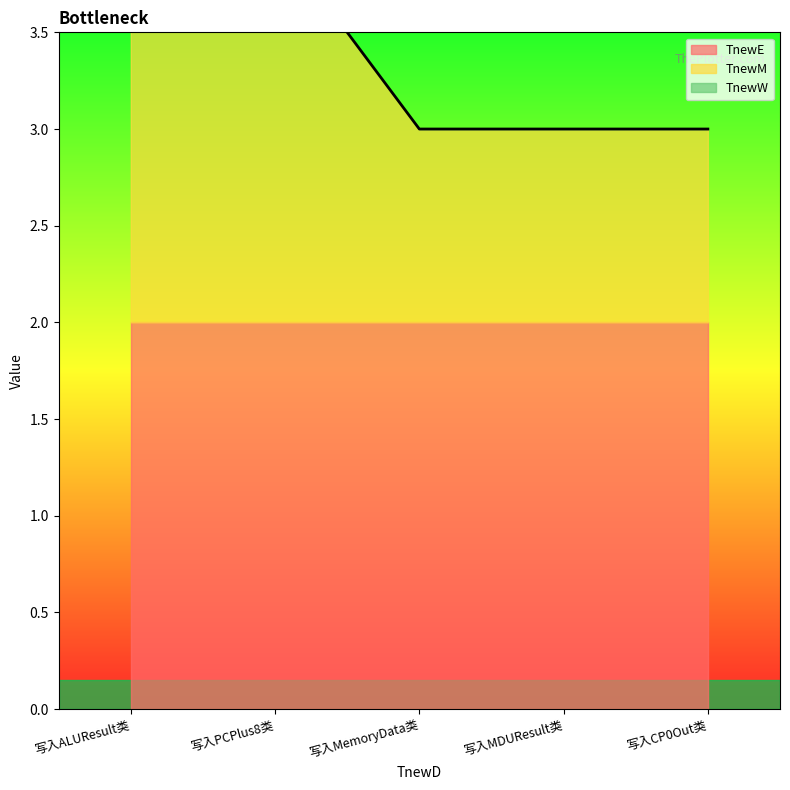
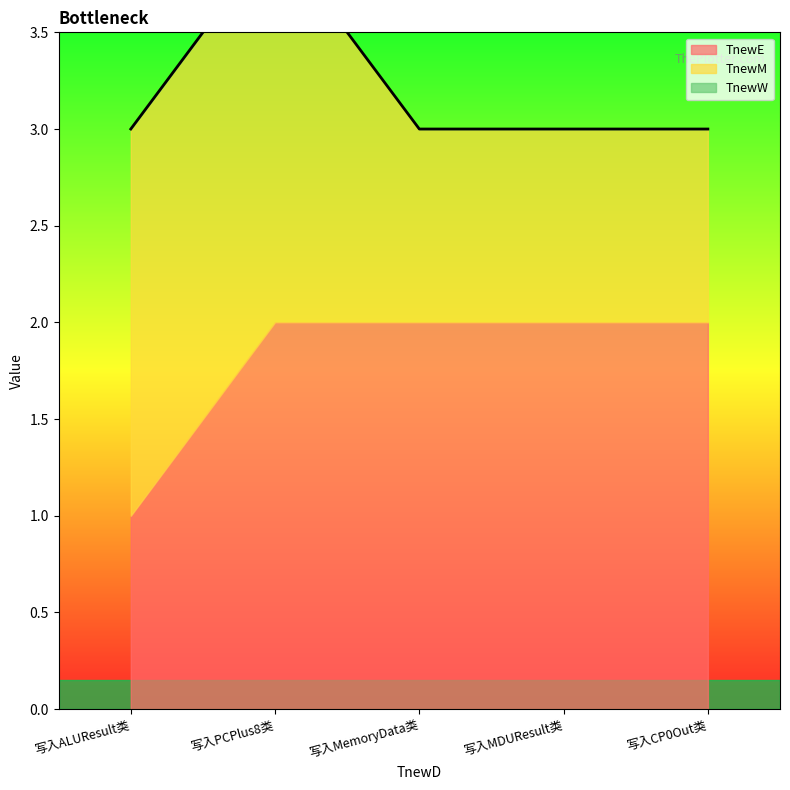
  {
    "TnewE": {
-     "写入ALUResult类": 2,
+     "写入ALUResult类": 1,
      "写入PCPlus8类": 2,
      "写入MemoryData类": 2,
      "写入MDUResult类": 2,
      "写入CP0Out类": 2
    }
  }
